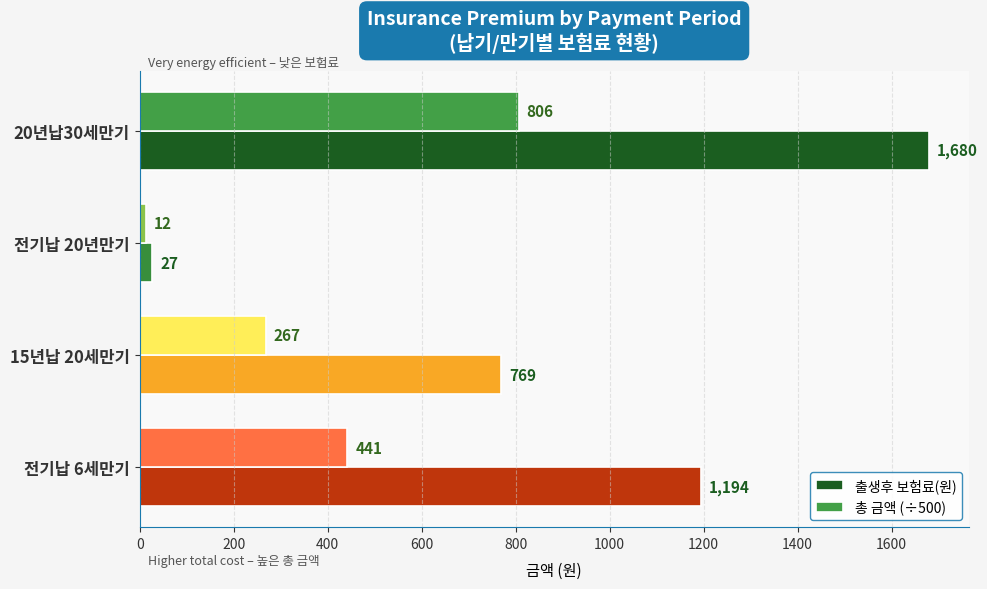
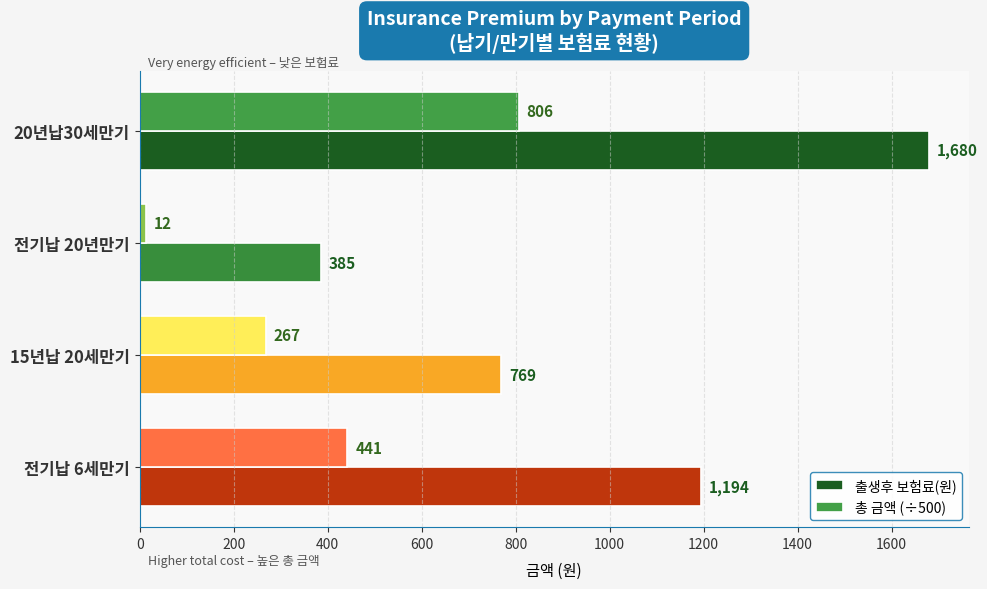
  {
    "출생후 보험료(원)": {
      "20년납30세만기": "1,680",
-     "전기납 20년만기": "27",
+     "전기납 20년만기": "385",
      "15년납 20세만기": "769",
      "전기납 6세만기": "1,194"
    },
    "총 금액 (÷500)": {
      "20년납30세만기": "806"
    }
  }
